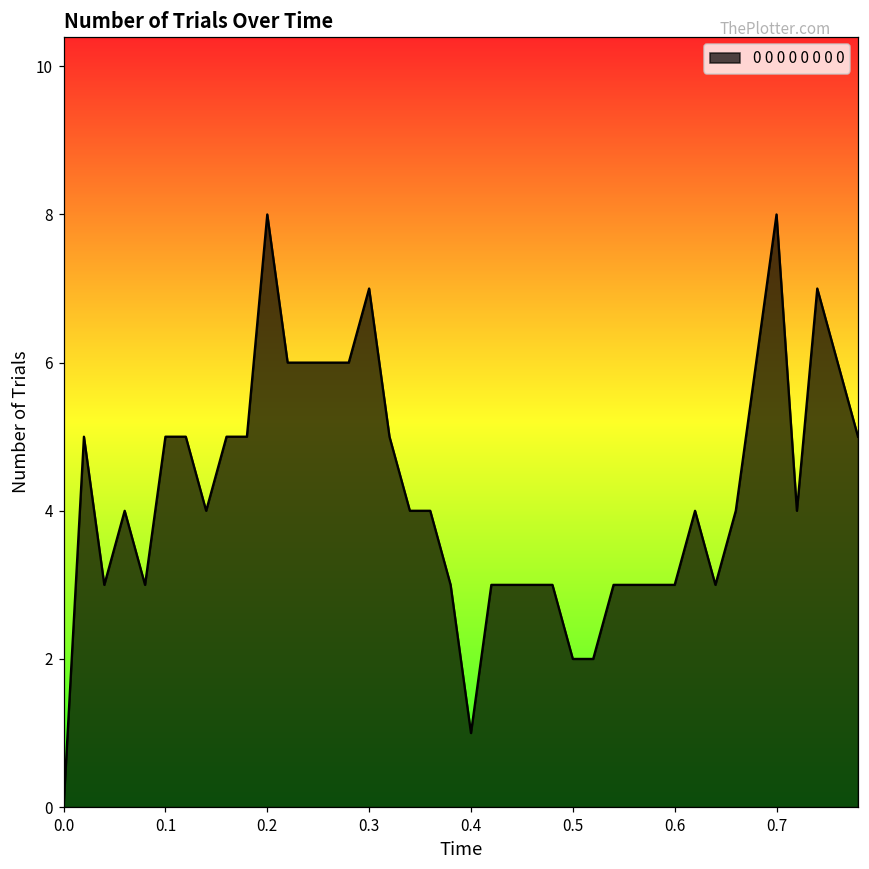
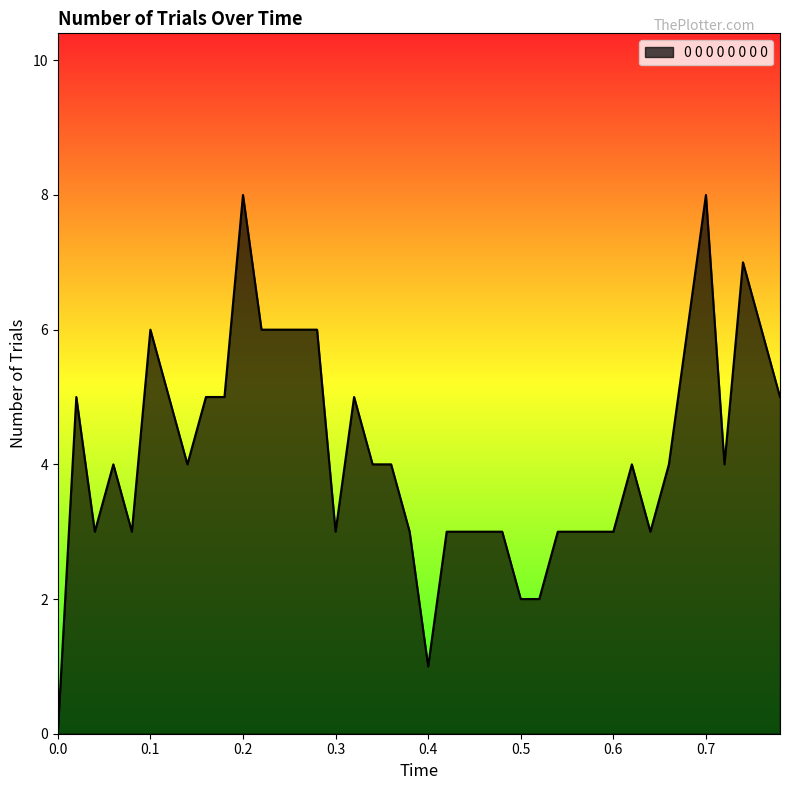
  {
    "0.0": 0,
-   "0.1": 5,
+   "0.1": 6,
    "0.2": 8,
-   "0.3": 7,
+   "0.3": 3,
    "0.4": 1,
    "0.5": 2,
    "0.6": 3,
    "0.7": 8
  }
